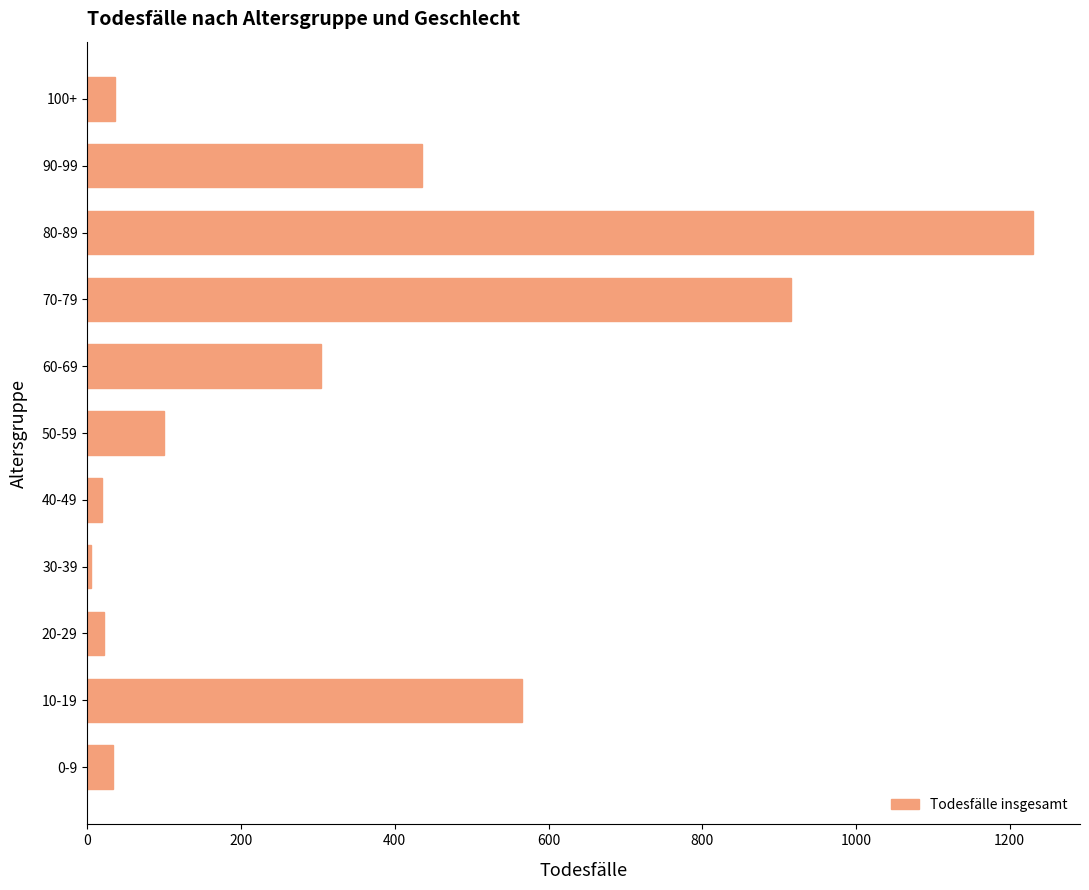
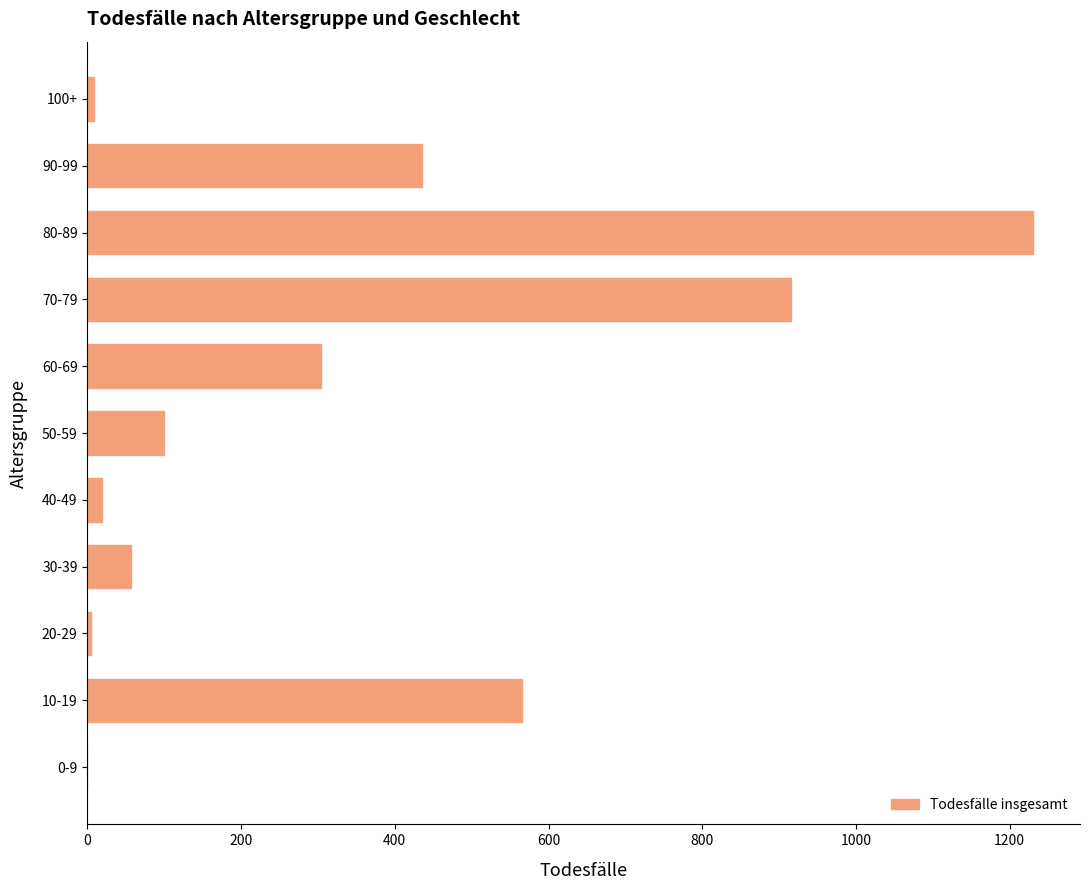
  {
-   "100+": 40,
+   "100+": 10,
    "90-99": 440,
    "80-89": 1230,
    "70-79": 920,
    "60-69": 300,
    "50-59": 100,
    "40-49": 20,
-   "30-39": 10,
-   "20-29": 20,
+   "30-39": 60,
+   "20-29": 10,
    "10-19": 570,
-   "0-9": 30
+   "0-9": 0
  }
